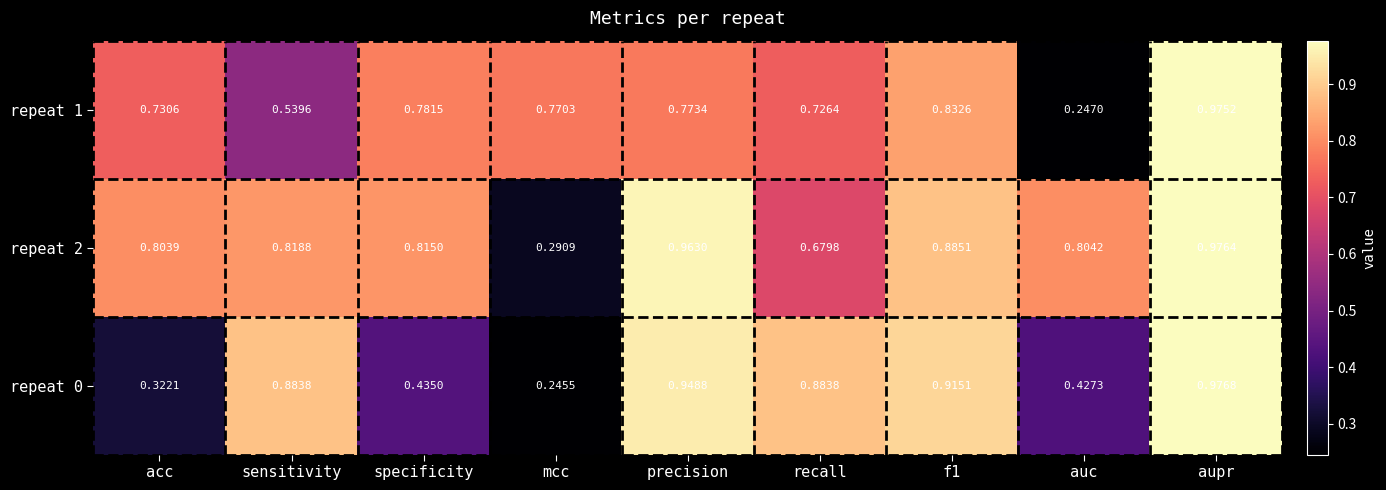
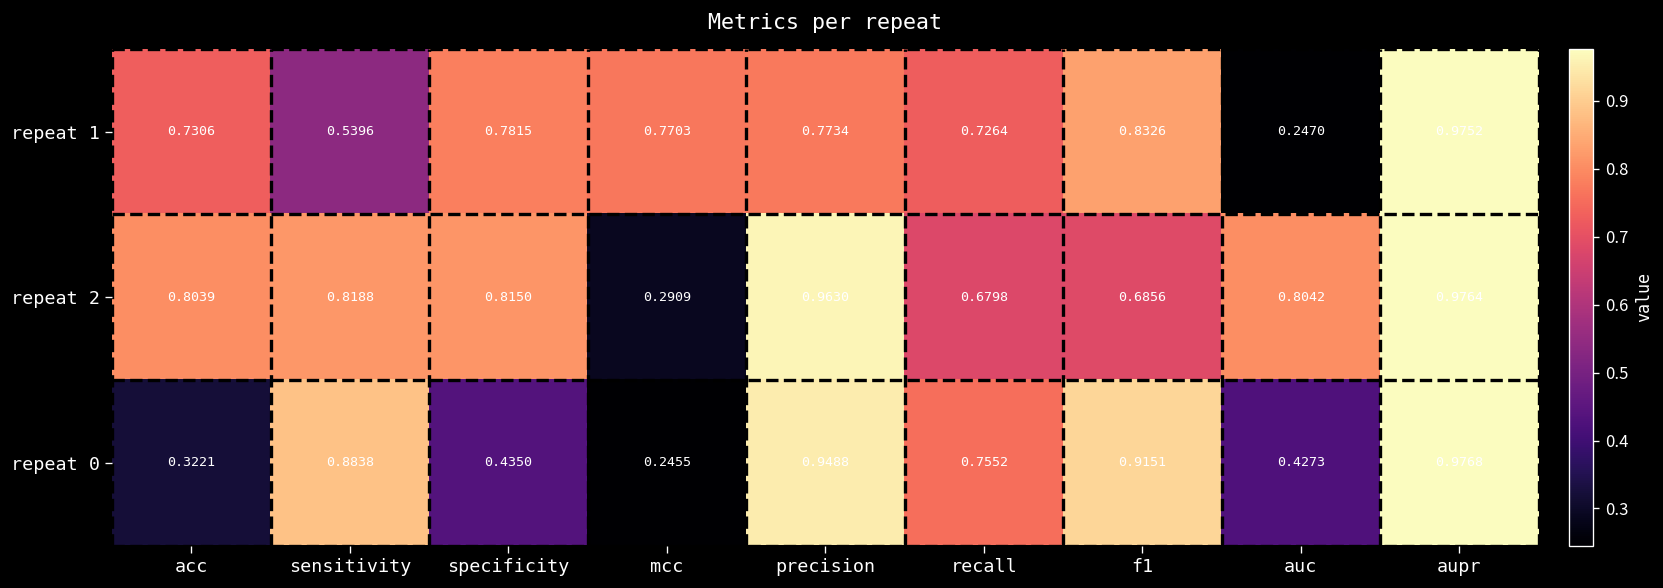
  {
    "repeat 1": {
      "acc": 0.7306,
      "sensitivity": 0.5396,
      "specificity": 0.7815,
      "mcc": 0.7703,
      "precision": 0.7734,
      "recall": 0.7264,
      "f1": 0.8326,
      "auc": 0.2470,
      "aupr": 0.9752
    },
    "repeat 2": {
      "acc": 0.8039,
      "sensitivity": 0.8188,
      "specificity": 0.8150,
      "mcc": 0.2909,
      "precision": 0.9630,
      "recall": 0.6798,
-     "f1": 0.8851,
+     "f1": 0.6856,
      "auc": 0.8042,
      "aupr": 0.9764
    },
    "repeat 0": {
      "acc": 0.3221,
      "sensitivity": 0.8838,
      "specificity": 0.4350,
      "mcc": 0.2455,
      "precision": 0.9488,
-     "recall": 0.8838,
+     "recall": 0.7552,
      "f1": 0.9151,
      "auc": 0.4273,
      "aupr": 0.9768
    }
  }
